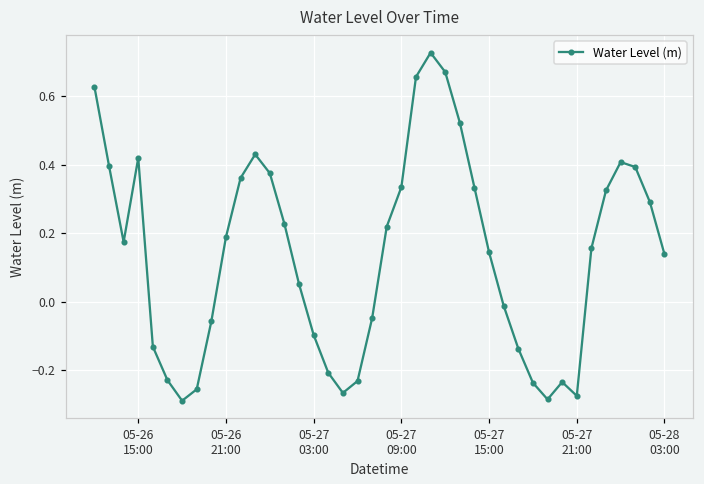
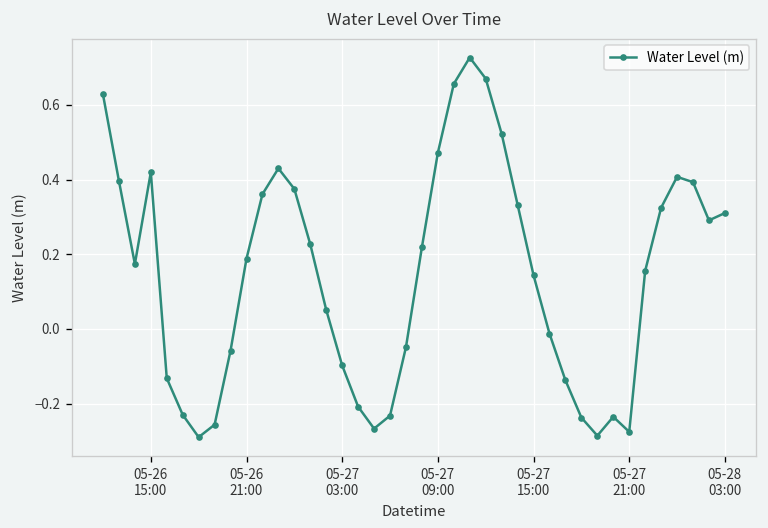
  {
    "05-26 15:00": 0.42,
    "05-26 21:00": 0.19,
    "05-27 03:00": -0.10,
-   "05-27 09:00": 0.33,
+   "05-27 09:00": 0.47,
    "05-27 15:00": 0.14,
    "05-27 21:00": -0.28,
-   "05-28 03:00": 0.14
+   "05-28 03:00": 0.31
  }
